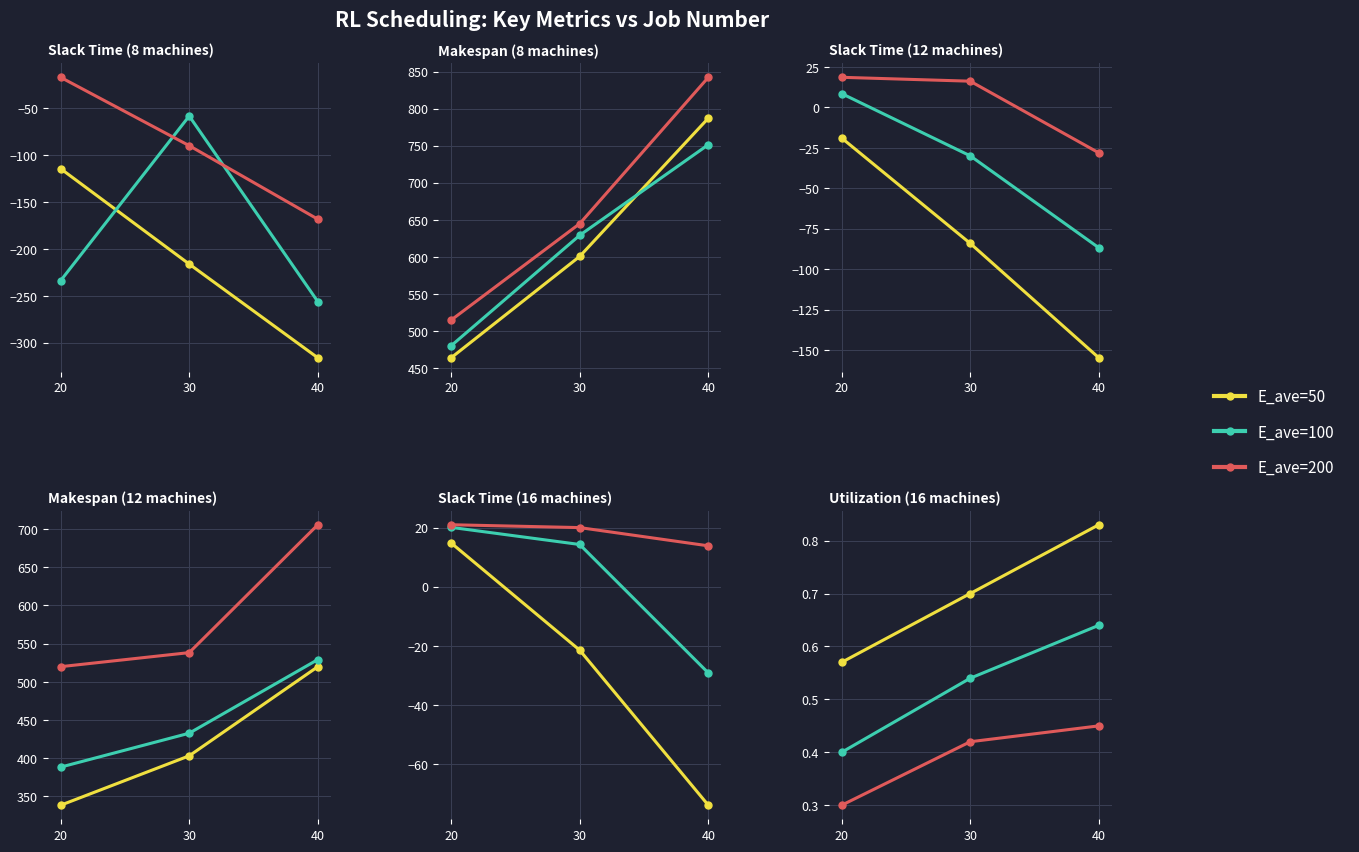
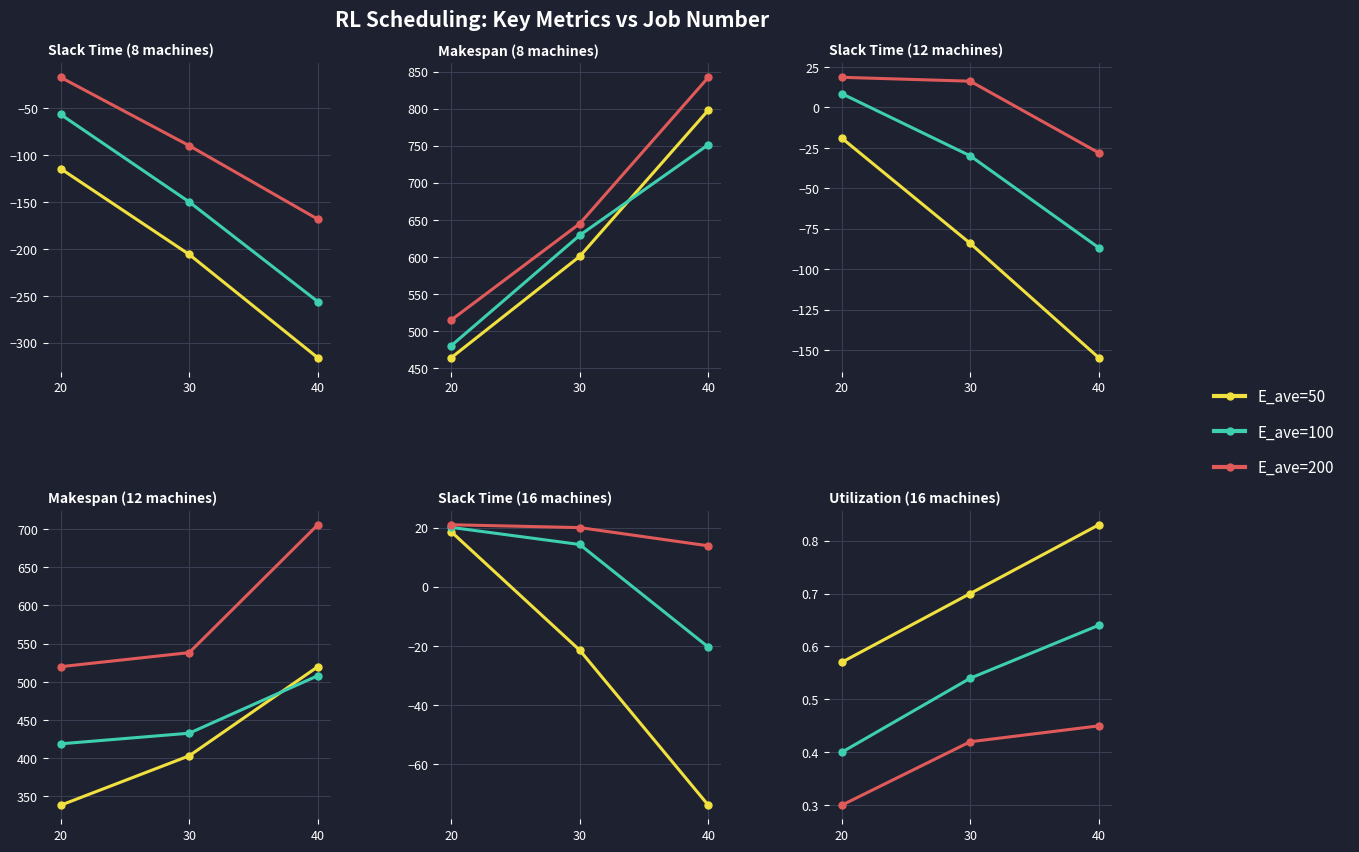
  {
    "Slack Time (8 machines)": {
      "E_ave=50": {
        "20": -110,
-       "30": -220,
+       "30": -210,
        "40": -320
      },
      "E_ave=100": {
-       "20": -230,
-       "30": -60,
+       "20": -60,
+       "30": -150,
        "40": -260
      },
      "E_ave=200": {
        "20": -20,
        "30": -90,
        "40": -170
      }
    },
    "Makespan (8 machines)": {
      "E_ave=50": {
        "20": 460,
        "30": 600,
-       "40": 790
+       "40": 800
      },
      "E_ave=100": {
        "20": 480,
        "30": 630,
        "40": 750
      },
      "E_ave=200": {
        "20": 510,
        "30": 640,
        "40": 840
      }
    },
    "Slack Time (12 machines)": {
      "E_ave=50": {
        "20": -19,
        "30": -84,
        "40": -155
      },
      "E_ave=100": {
        "20": 9,
        "30": -30,
        "40": -87
      },
      "E_ave=200": {
        "20": 19,
        "30": 16,
        "40": -28
      }
    },
    "Makespan (12 machines)": {
      "E_ave=50": {
        "20": 340,
        "30": 400,
        "40": 520
      },
      "E_ave=100": {
-       "20": 390,
+       "20": 420,
        "30": 430,
-       "40": 530
+       "40": 510
      },
      "E_ave=200": {
        "20": 520,
        "30": 540,
        "40": 710
      }
    },
    "Slack Time (16 machines)": {
      "E_ave=50": {
-       "20": 15,
+       "20": 19,
        "30": -21,
        "40": -74
      },
      "E_ave=100": {
        "20": 20,
        "30": 14,
-       "40": -29
+       "40": -20
      },
      "E_ave=200": {
        "20": 21,
        "30": 20,
        "40": 14
      }
    },
    "Utilization (16 machines)": {
      "E_ave=50": {
        "20": 0.57,
        "30": 0.70,
        "40": 0.83
      },
      "E_ave=100": {
        "20": 0.40,
        "30": 0.54,
        "40": 0.64
      },
      "E_ave=200": {
        "20": 0.30,
        "30": 0.42,
        "40": 0.45
      }
    }
  }
